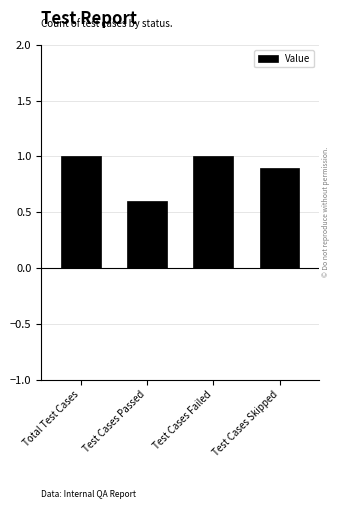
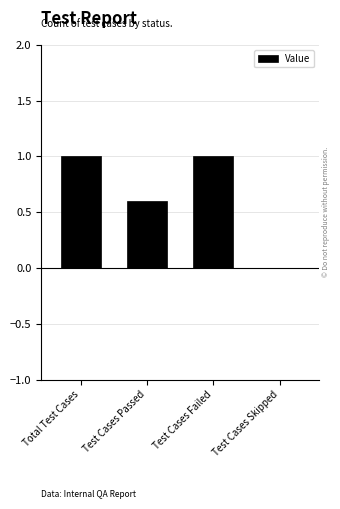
  {
    "Total Test Cases": 1.0,
    "Test Cases Passed": 0.6,
    "Test Cases Failed": 1.0,
-   "Test Cases Skipped": 0.9
+   "Test Cases Skipped": 0.0
  }
